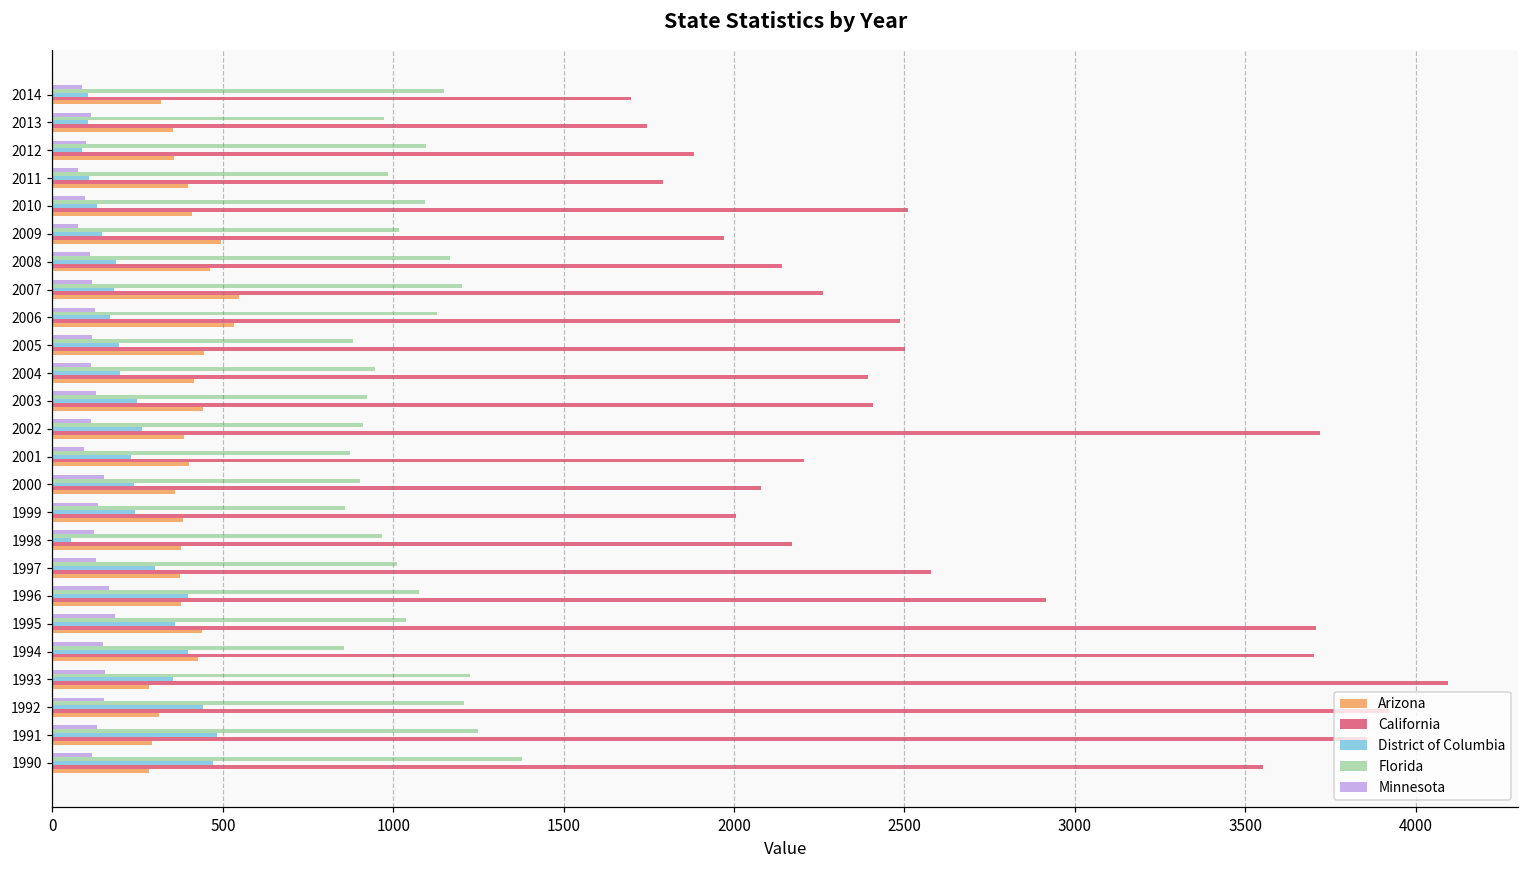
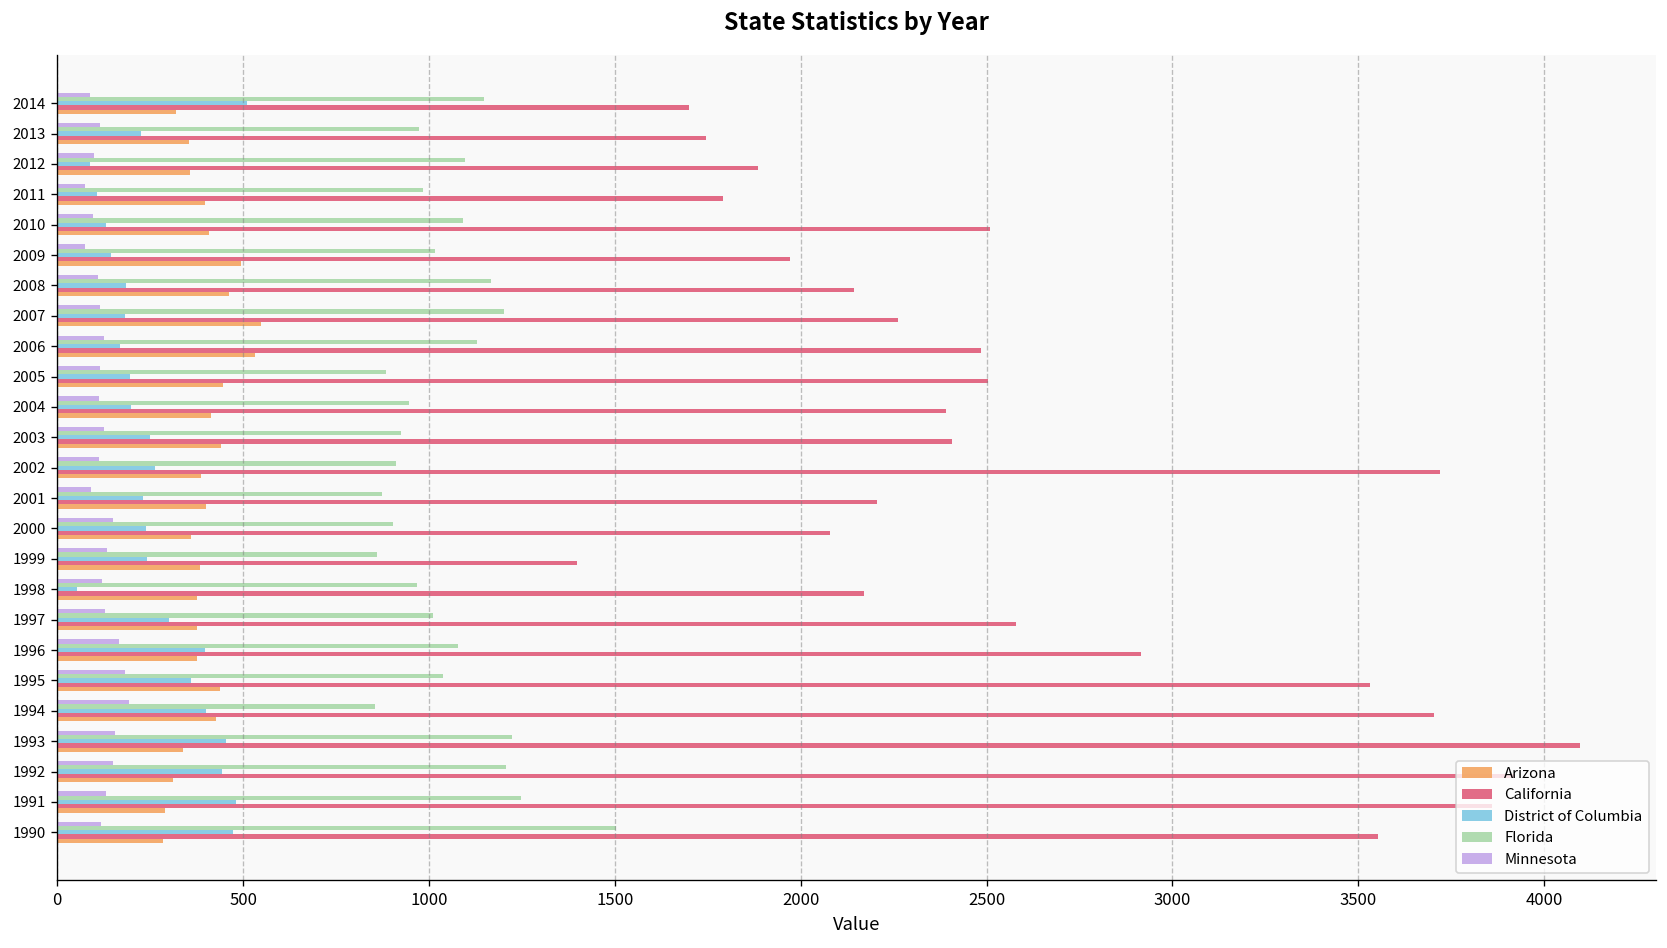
  {
    "Arizona": {
      "2014": 320,
      "2013": 360,
      "2012": 360,
      "2011": 400,
      "2010": 410,
      "2009": 500,
      "2008": 460,
      "2007": 550,
      "2006": 530,
      "2005": 450,
      "2004": 410,
      "2003": 440,
      "2002": 390,
      "2001": 400,
      "2000": 360,
      "1999": 380,
      "1998": 380,
      "1997": 380,
      "1996": 380,
      "1995": 440,
      "1994": 430,
-     "1993": 280,
+     "1993": 340,
      "1992": 310,
      "1991": 290,
      "1990": 280
    },
    "California": {
      "2014": 1700,
      "2013": 1750,
      "2012": 1880,
      "2011": 1790,
      "2010": 2510,
      "2009": 1970,
      "2008": 2140,
      "2007": 2260,
      "2006": 2490,
      "2005": 2500,
      "2004": 2390,
      "2003": 2410,
      "2002": 3720,
      "2001": 2210,
      "2000": 2080,
-     "1999": 2010,
+     "1999": 1400,
      "1998": 2170,
      "1997": 2580,
      "1996": 2920,
-     "1995": 3710,
+     "1995": 3530,
      "1994": 3700,
      "1993": 4100,
      "1990": 3550
    },
    "District of Columbia": {
-     "2014": 110,
-     "2013": 100,
+     "2014": 510,
+     "2013": 220,
      "2012": 90,
      "2011": 110,
      "2010": 130,
      "2009": 150,
      "2008": 190,
      "2007": 180,
      "2006": 170,
      "2005": 200,
      "2004": 200,
      "2003": 250,
      "2002": 260,
      "2001": 230,
      "2000": 240,
      "1999": 240,
      "1998": 50,
      "1997": 300,
      "1996": 400,
      "1995": 360,
      "1994": 400,
-     "1993": 360,
+     "1993": 450,
      "1992": 440,
      "1991": 480,
      "1990": 470
    },
    "Florida": {
      "2014": 1150,
      "2013": 970,
      "2012": 1100,
      "2011": 980,
      "2010": 1090,
      "2009": 1020,
      "2008": 1170,
      "2007": 1200,
      "2006": 1130,
      "2005": 880,
      "2004": 950,
      "2003": 920,
      "2002": 910,
      "2001": 870,
      "2000": 900,
      "1999": 860,
      "1998": 970,
      "1997": 1010,
      "1996": 1080,
      "1995": 1040,
      "1994": 860,
      "1993": 1220,
      "1992": 1210,
      "1991": 1250,
-     "1990": 1380
+     "1990": 1500
    },
    "Minnesota": {
      "2014": 90,
      "2013": 110,
      "2012": 100,
      "2011": 80,
      "2010": 100,
      "2009": 70,
      "2008": 110,
      "2007": 120,
      "2006": 130,
      "2005": 120,
      "2004": 110,
      "2003": 130,
      "2002": 110,
      "2001": 90,
      "2000": 150,
      "1999": 130,
      "1998": 120,
      "1997": 130,
      "1996": 170,
      "1995": 180,
-     "1994": 150,
+     "1994": 190,
      "1993": 160,
      "1992": 150,
      "1991": 130,
      "1990": 120
    }
  }
